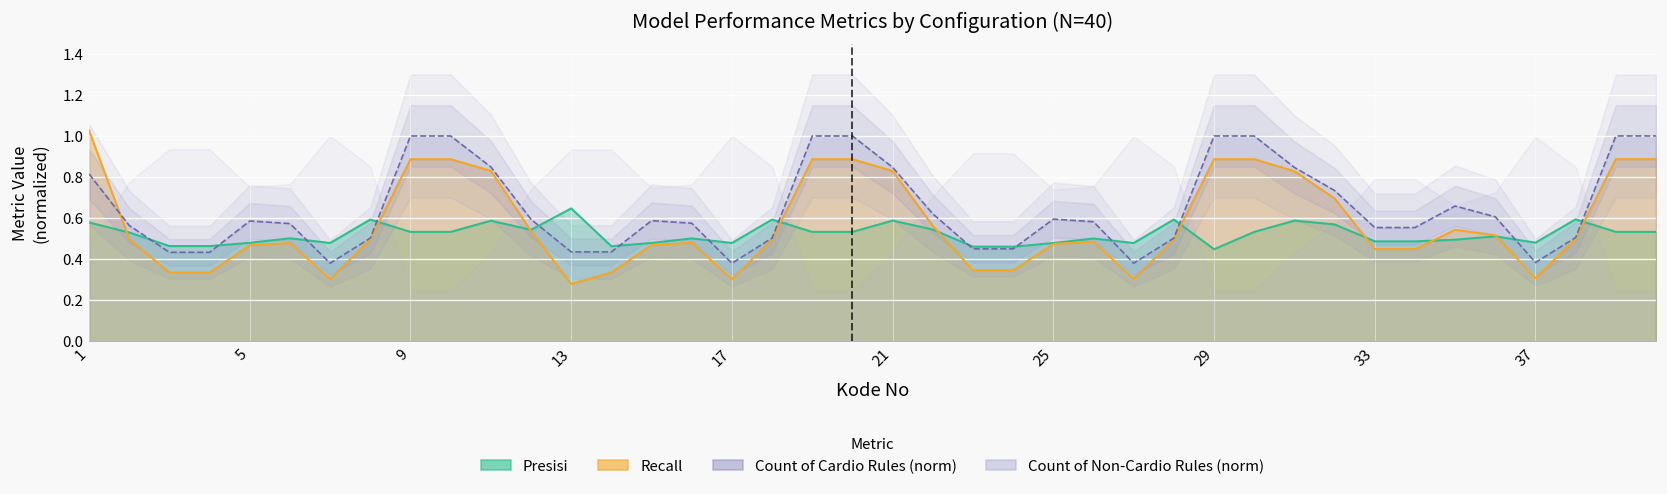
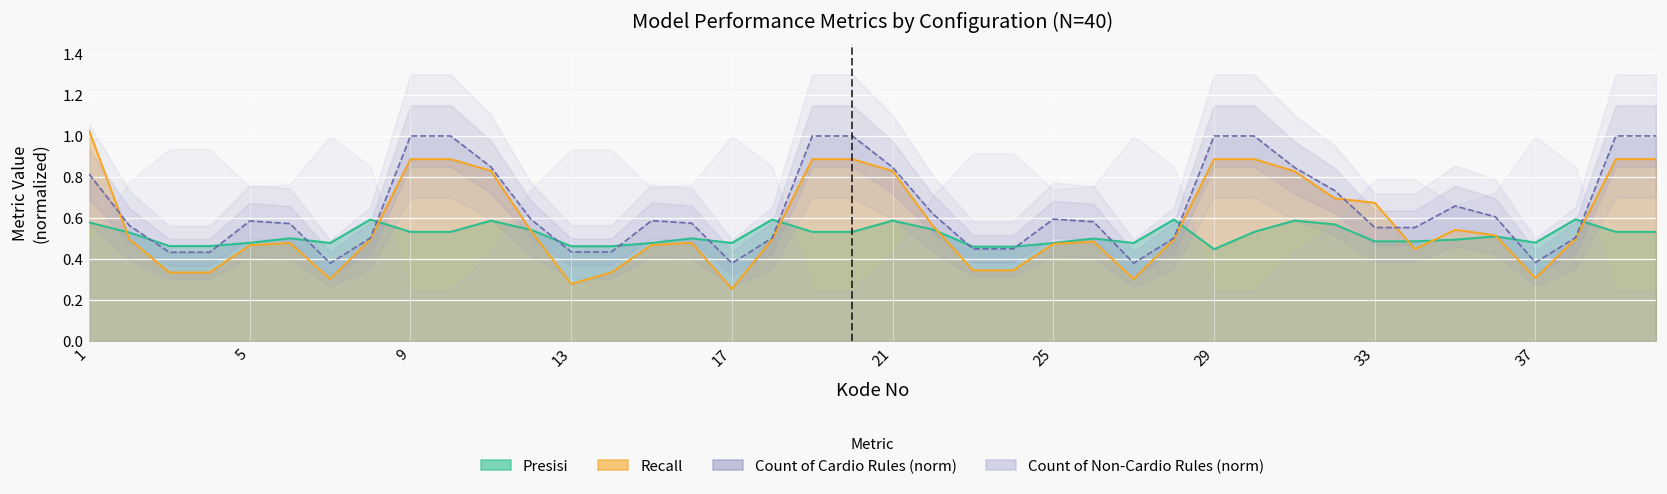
  {
    "Presisi": {
      "1": 0.58,
      "9": 0.53,
-     "13": 0.65,
+     "13": 0.46,
      "21": 0.59,
      "29": 0.45,
      "33": 0.49,
      "37": 0.48
    },
    "Recall": {
      "1": 1.03,
      "9": 0.89,
      "13": 0.28,
-     "17": 0.30,
+     "17": 0.25,
      "21": 0.83,
      "29": 0.89,
-     "33": 0.45,
+     "33": 0.67,
      "37": 0.31
    }
  }
